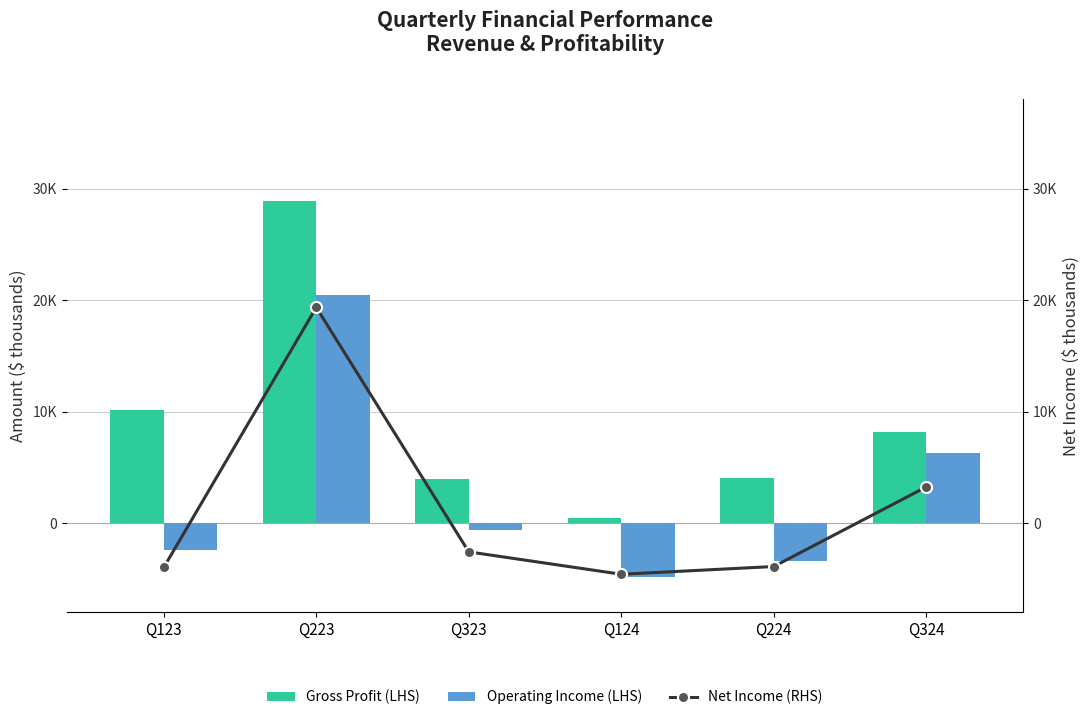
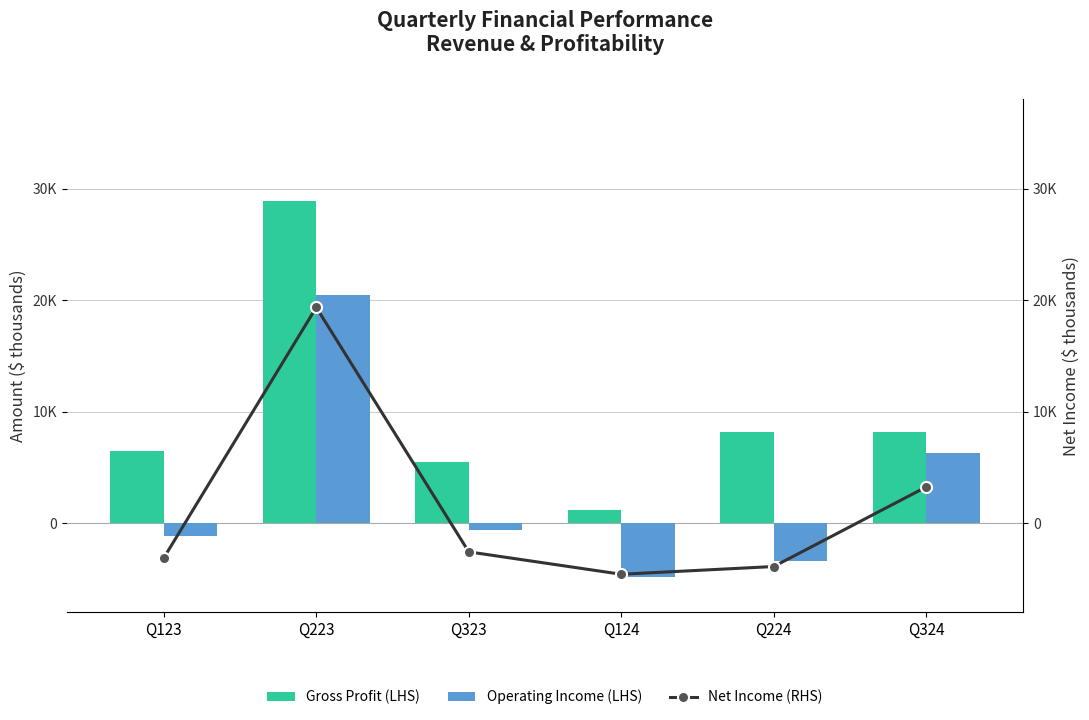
  {
    "Gross Profit (LHS)": {
-     "Q123": 10100,
+     "Q123": 6500,
      "Q223": 28900,
-     "Q323": 3900,
-     "Q124": 400,
-     "Q224": 4000,
+     "Q323": 5500,
+     "Q124": 1100,
+     "Q224": 8200,
      "Q324": 8200
    },
    "Operating Income (LHS)": {
-     "Q123": -2500,
+     "Q123": -1100,
      "Q223": 20400,
      "Q323": -600,
      "Q124": -4900,
      "Q224": -3400,
      "Q324": 6300
    },
    "Net Income (RHS)": {
-     "Q123": -4000,
+     "Q123": -3100,
      "Q223": 19300,
      "Q323": -2600,
      "Q124": -4600,
      "Q224": -3900,
      "Q324": 3200
    }
  }
